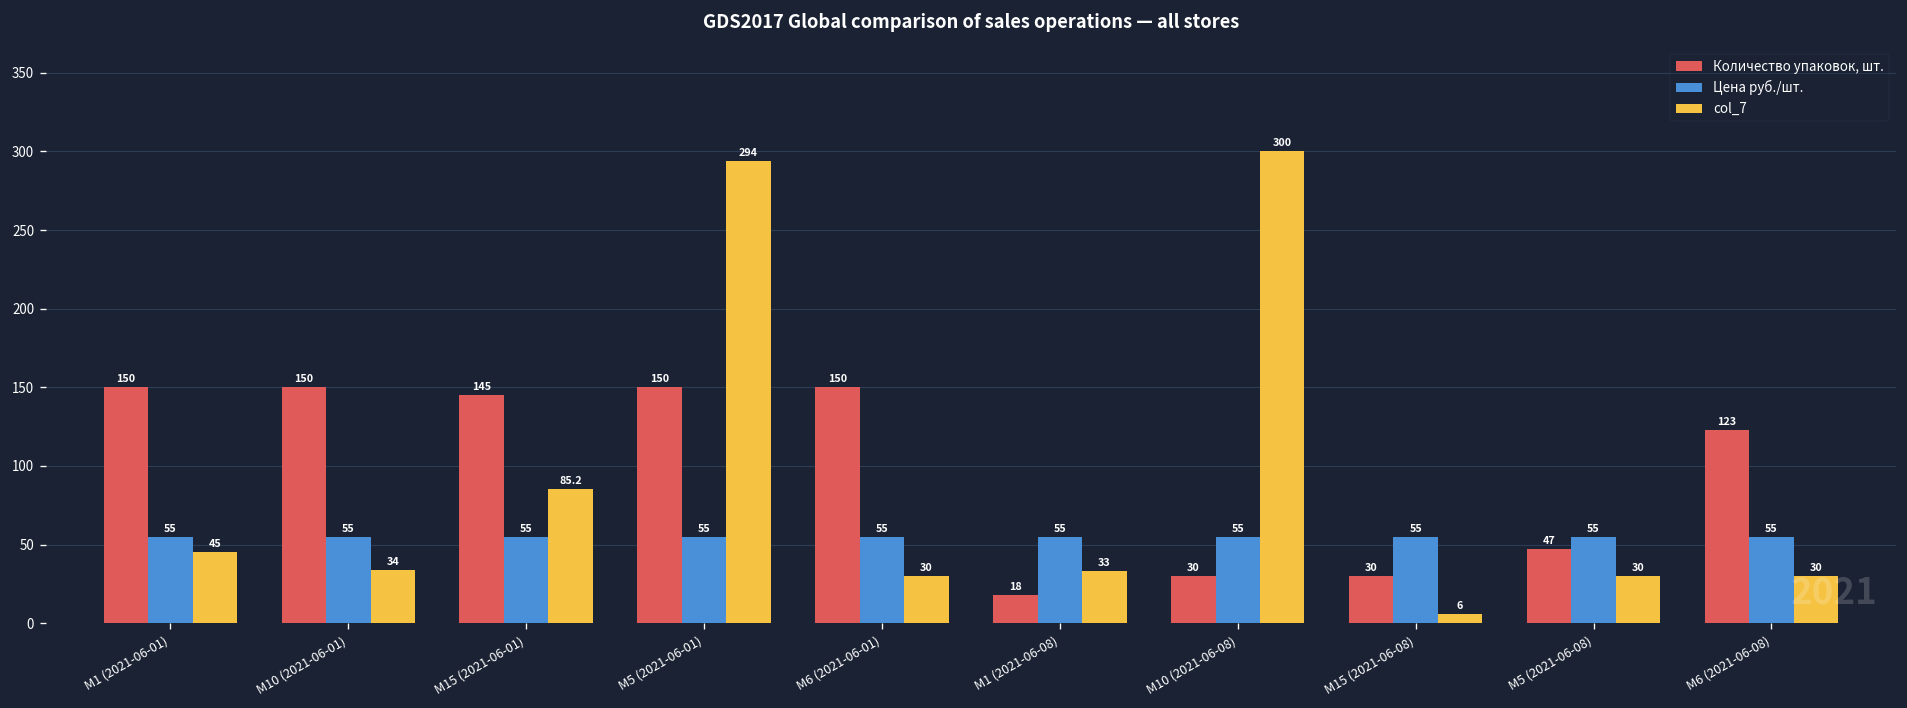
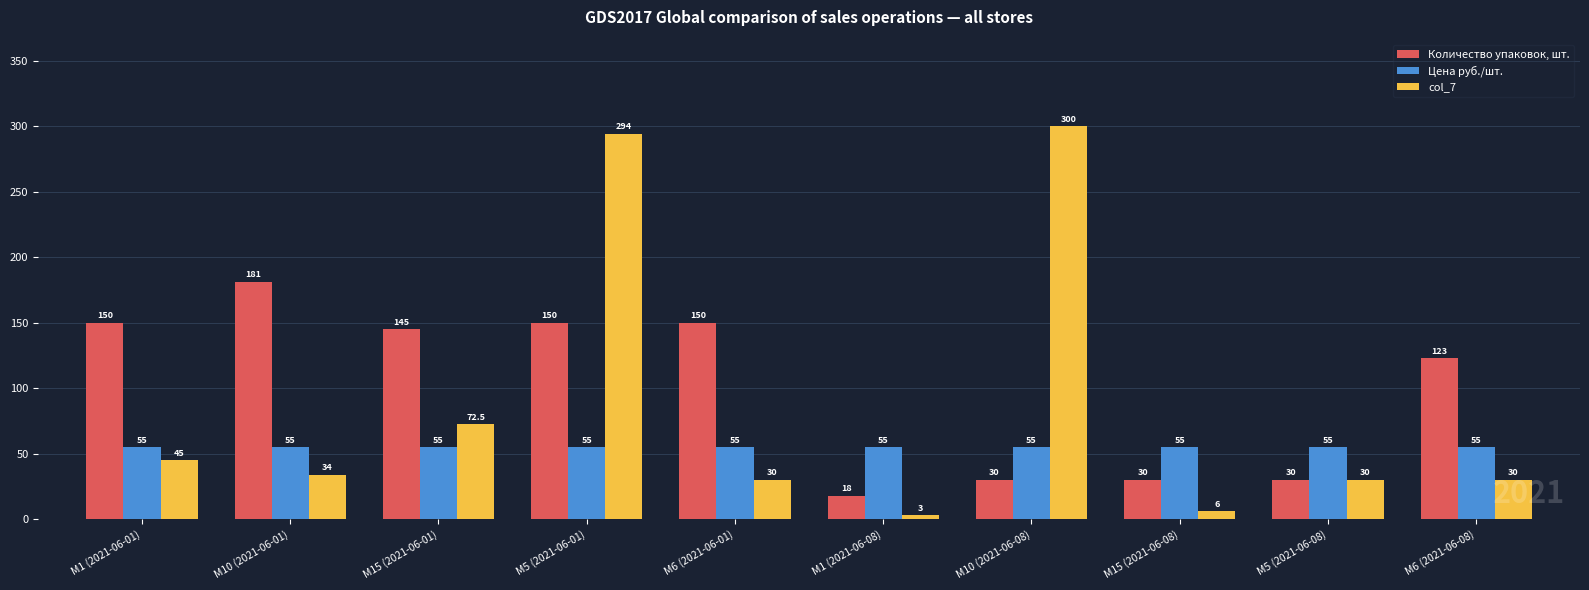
  {
    "Количество упаковок, шт.": {
      "M1 (2021-06-01)": 150,
-     "M10 (2021-06-01)": 150,
+     "M10 (2021-06-01)": 181,
      "M15 (2021-06-01)": 145,
      "M5 (2021-06-01)": 150,
      "M6 (2021-06-01)": 150,
      "M1 (2021-06-08)": 18,
      "M10 (2021-06-08)": 30,
      "M15 (2021-06-08)": 30,
-     "M5 (2021-06-08)": 47,
+     "M5 (2021-06-08)": 30,
      "M6 (2021-06-08)": 123
    },
    "Цена руб./шт.": {
      "M1 (2021-06-01)": 55,
      "M10 (2021-06-01)": 55,
      "M15 (2021-06-01)": 55,
      "M5 (2021-06-01)": 55,
      "M6 (2021-06-01)": 55,
      "M1 (2021-06-08)": 55,
      "M10 (2021-06-08)": 55,
      "M15 (2021-06-08)": 55,
      "M5 (2021-06-08)": 55,
      "M6 (2021-06-08)": 55
    },
    "col_7": {
      "M1 (2021-06-01)": 45,
      "M10 (2021-06-01)": 34,
-     "M15 (2021-06-01)": 85.2,
+     "M15 (2021-06-01)": 72.5,
      "M5 (2021-06-01)": 294,
      "M6 (2021-06-01)": 30,
-     "M1 (2021-06-08)": 33,
+     "M1 (2021-06-08)": 3,
      "M10 (2021-06-08)": 300,
      "M15 (2021-06-08)": 6,
      "M5 (2021-06-08)": 30,
      "M6 (2021-06-08)": 30
    }
  }
